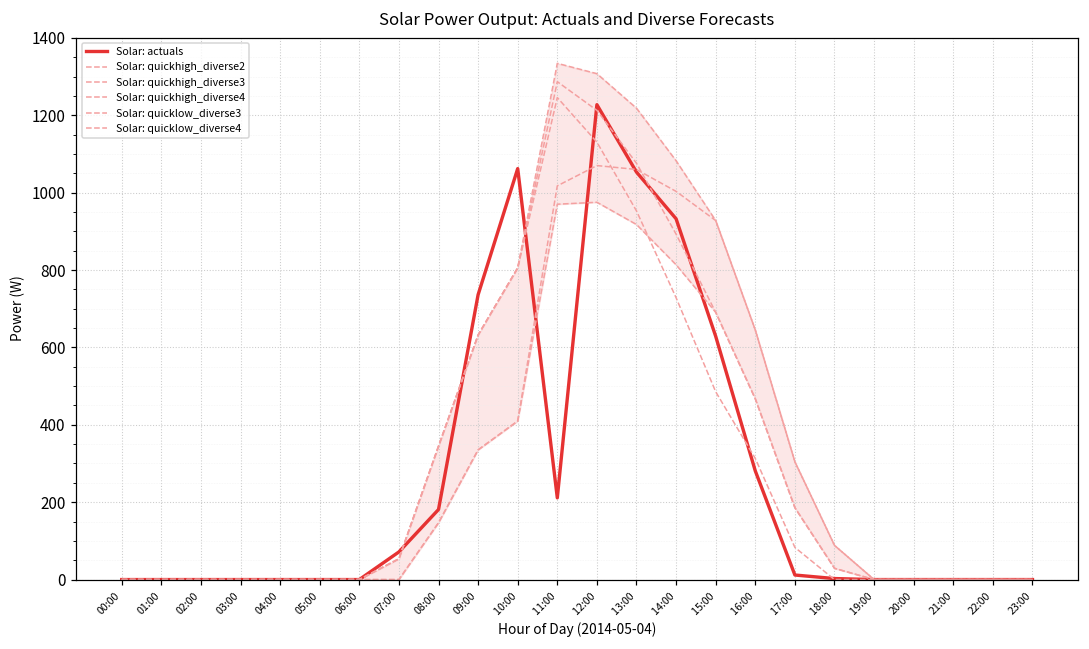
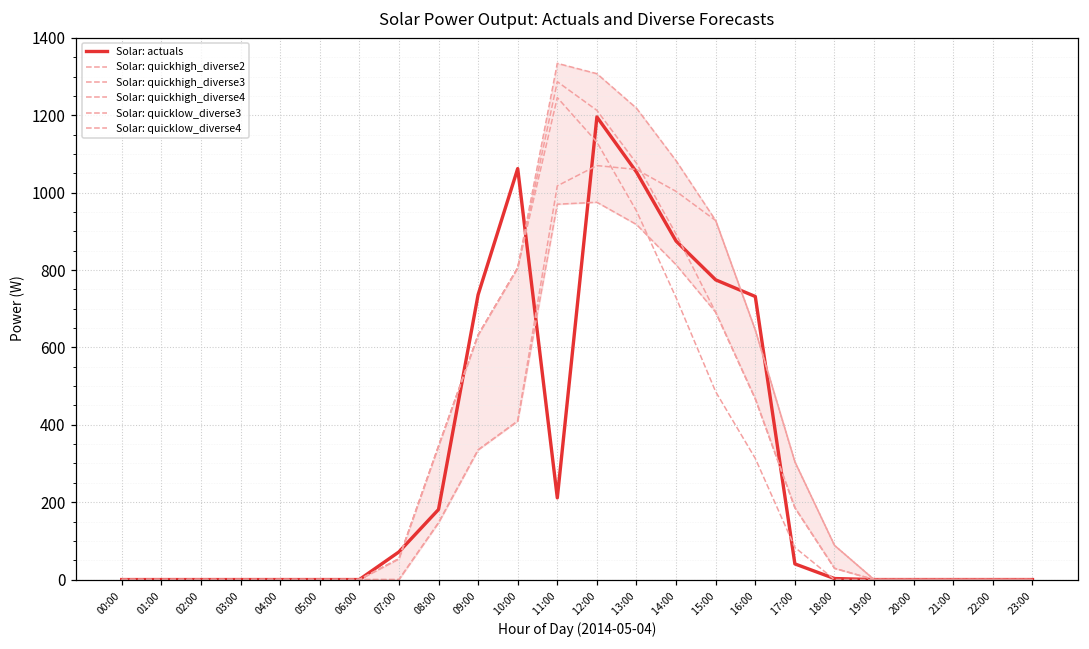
  {
    "Solar: actuals": {
      "07:00": 70,
      "08:00": 180,
      "09:00": 740,
      "10:00": 1060,
      "11:00": 210,
-     "12:00": 1230,
-     "14:00": 930,
-     "15:00": 630,
-     "16:00": 280,
-     "17:00": 10
+     "12:00": 1200,
+     "14:00": 870,
+     "15:00": 770,
+     "16:00": 730,
+     "17:00": 40
    }
  }
